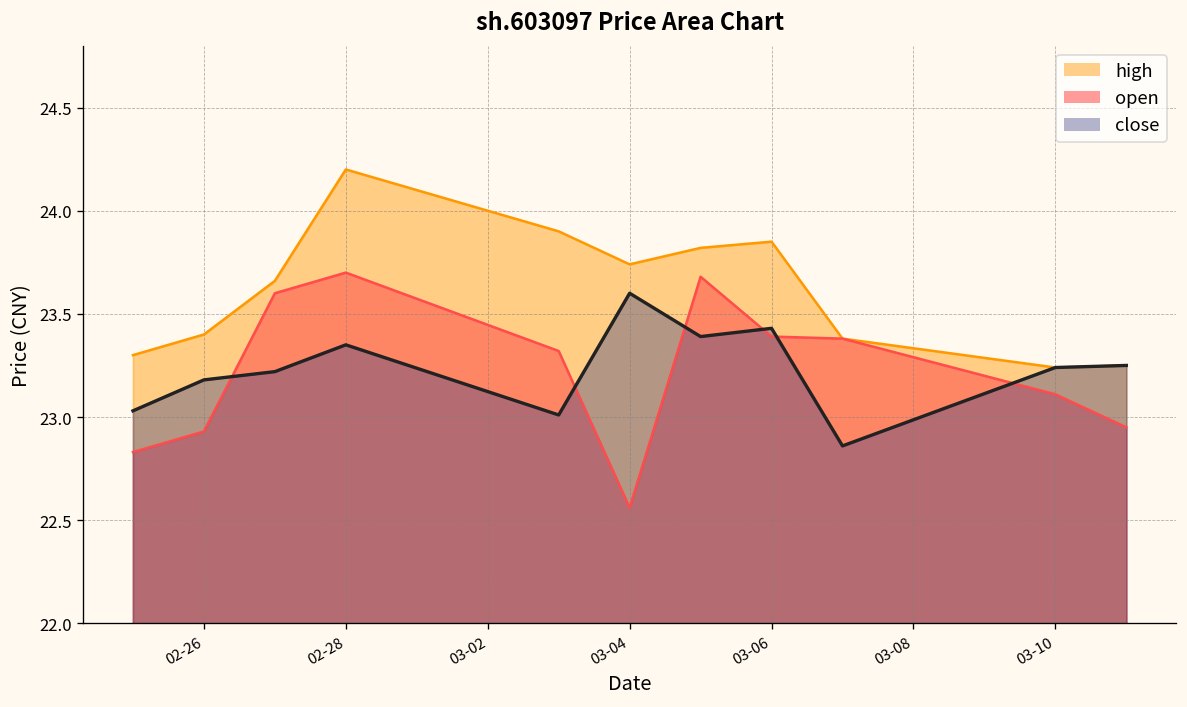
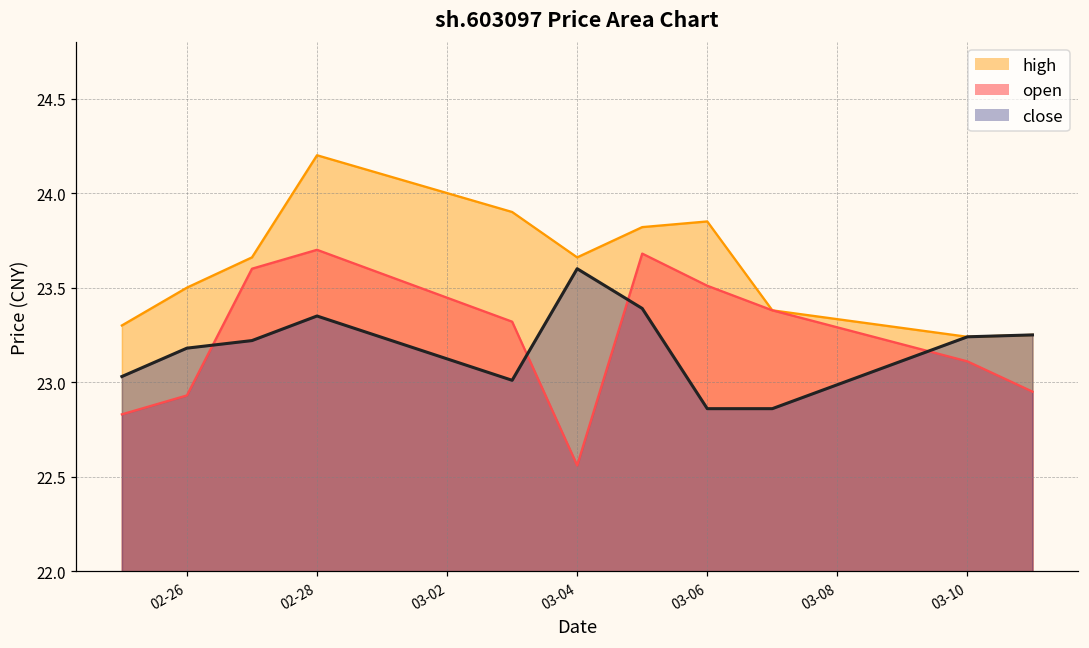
  {
    "high": {
-     "02-26": 23.4,
+     "02-26": 23.5,
      "02-28": 24.20,
-     "03-04": 23.74,
+     "03-04": 23.66,
      "03-06": 23.85
    },
    "open": {
      "02-26": 22.93,
      "02-28": 23.70,
      "03-04": 22.56,
-     "03-06": 23.39,
+     "03-06": 23.51,
      "03-10": 23.11
    },
    "close": {
      "02-26": 23.18,
      "02-28": 23.35,
      "03-04": 23.60,
-     "03-06": 23.43
+     "03-06": 22.86
    }
  }
